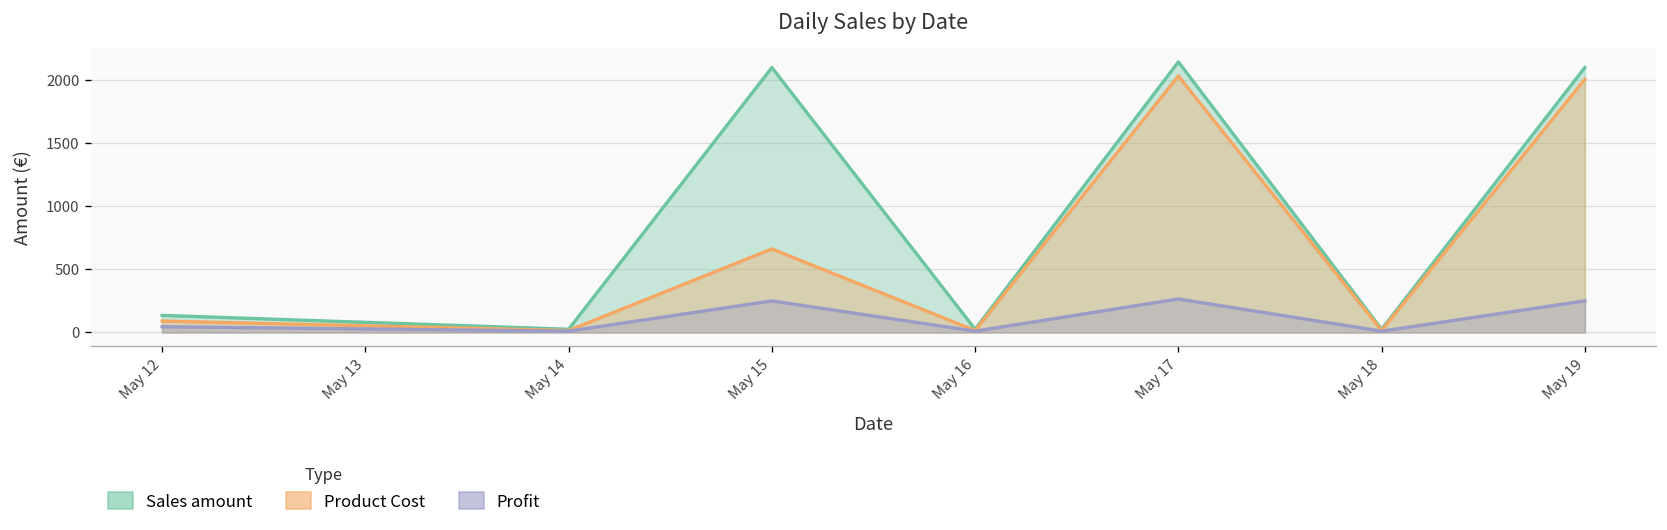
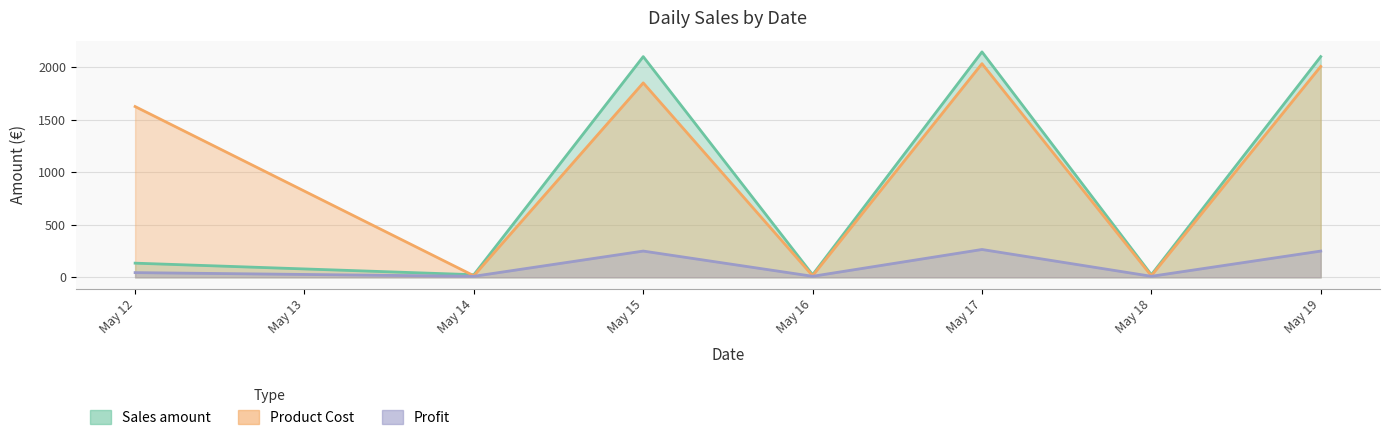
  {
    "Product Cost": {
-     "May 12": 90,
-     "May 15": 660,
+     "May 12": 1630,
+     "May 15": 1850,
      "May 17": 2030,
      "May 19": 2010
    }
  }
